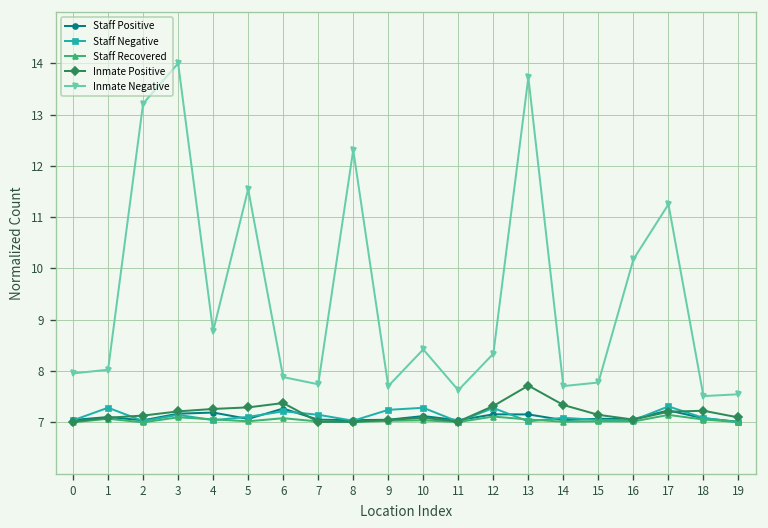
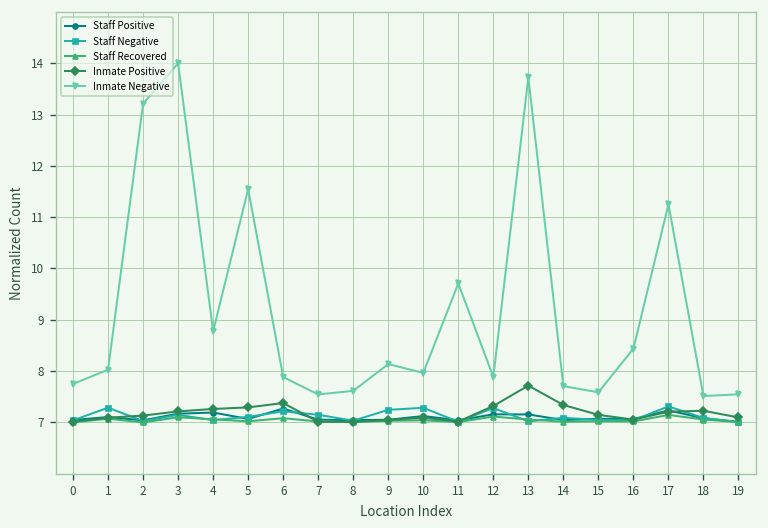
  {
    "Staff Positive": {
      "4": 7.2,
      "13": 7.2
    },
    "Staff Negative": {
      "1": 7.3,
      "7": 7.1,
      "9": 7.2,
      "10": 7.3,
      "17": 7.3
    },
    "Inmate Negative": {
-     "0": 8.0,
+     "0": 7.7,
      "1": 8.0,
      "2": 13.2,
      "3": 14.0,
      "4": 8.8,
      "5": 11.5,
      "6": 7.9,
-     "7": 7.7,
-     "8": 12.3,
-     "9": 7.7,
-     "10": 8.4,
-     "11": 7.6,
-     "12": 8.3,
+     "7": 7.5,
+     "8": 7.6,
+     "9": 8.1,
+     "10": 8.0,
+     "11": 9.7,
+     "12": 7.9,
      "13": 13.7,
      "14": 7.7,
-     "15": 7.8,
-     "16": 10.2,
+     "15": 7.6,
+     "16": 8.4,
      "17": 11.3,
      "18": 7.5,
      "19": 7.5
    }
  }
